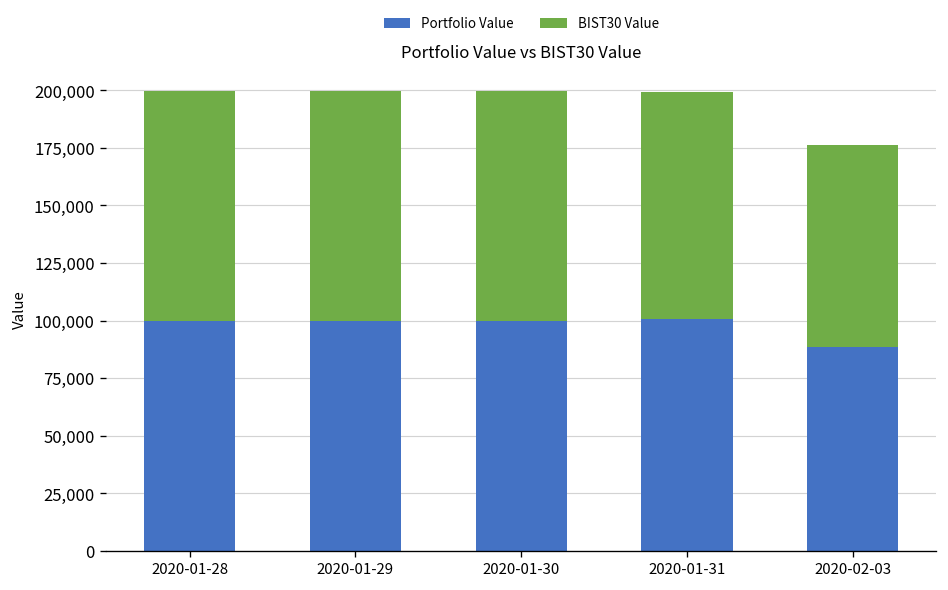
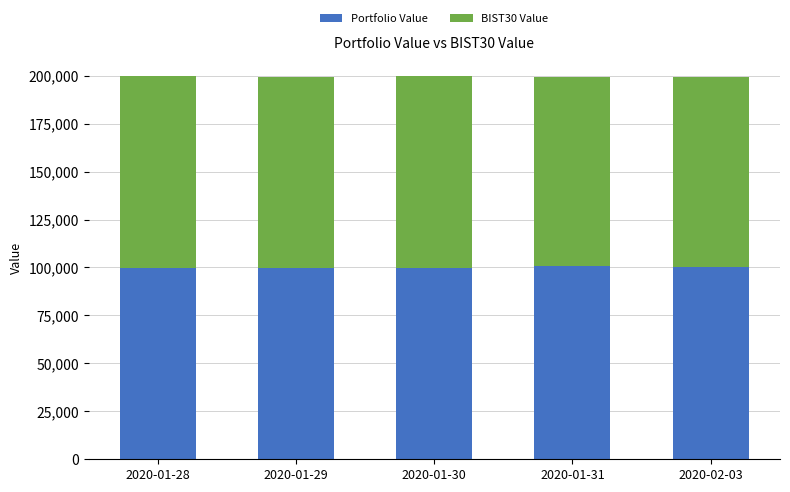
  {
    "Portfolio Value": {
      "2020-01-28": "100,000",
      "2020-01-29": "100,000",
      "2020-01-30": "100,000",
      "2020-01-31": "101,000",
-     "2020-02-03": "88,000"
+     "2020-02-03": "100,000"
    },
    "BIST30 Value": {
      "2020-01-28": "100,000",
      "2020-01-29": "100,000",
      "2020-01-30": "100,000",
      "2020-01-31": "99,000",
-     "2020-02-03": "88,000"
+     "2020-02-03": "99,000"
    }
  }
